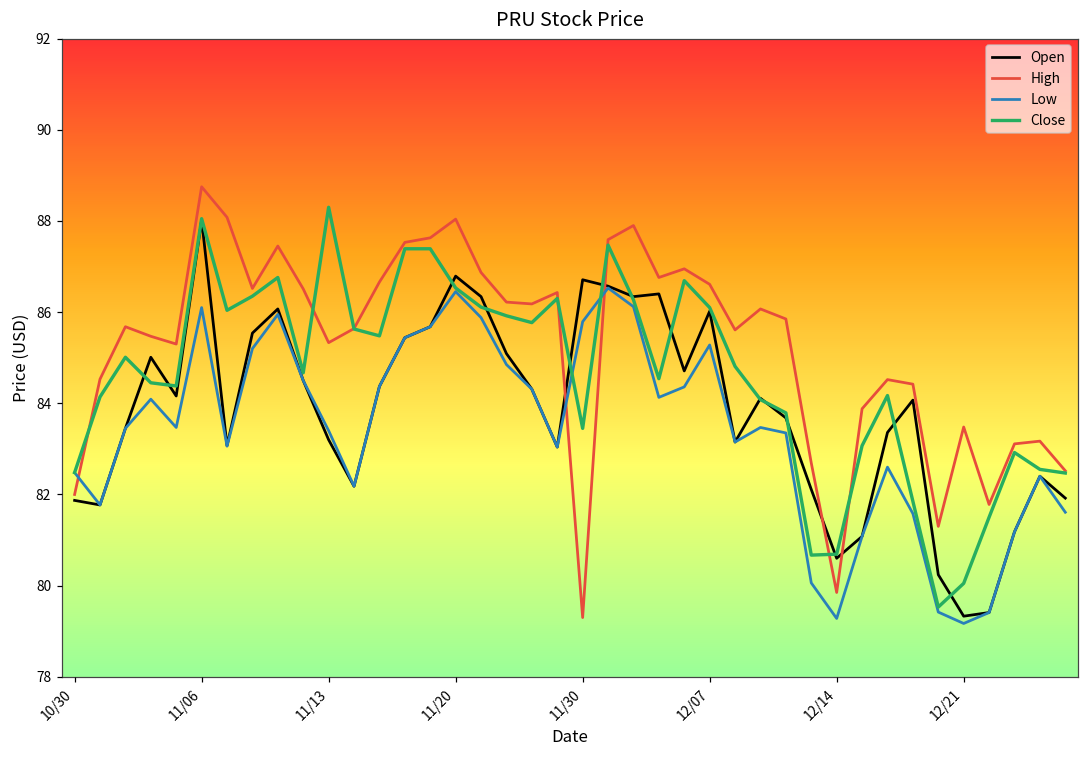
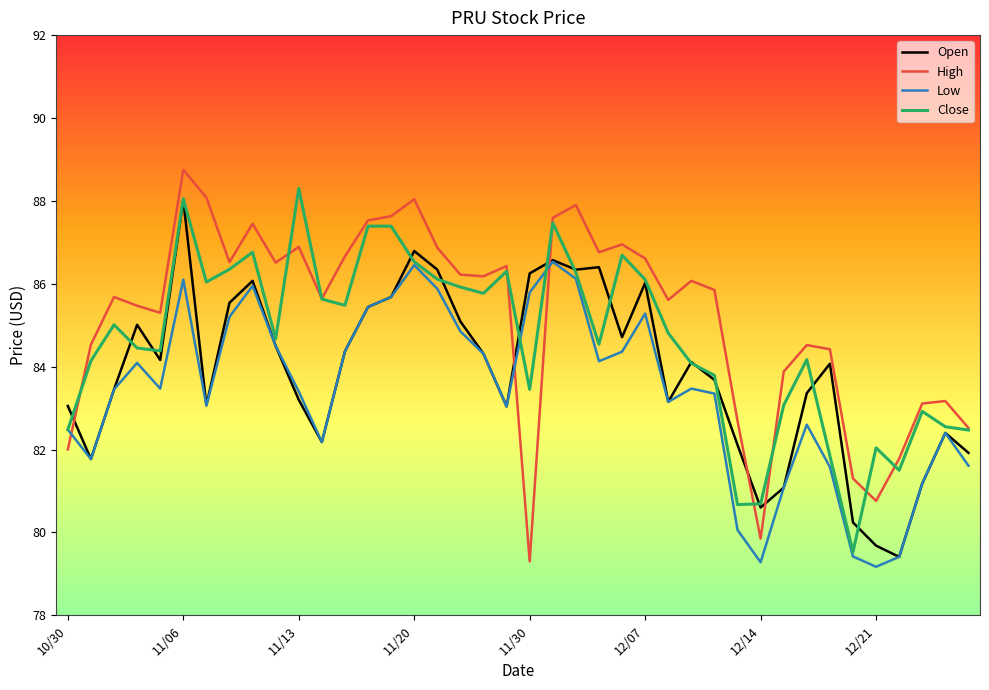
  {
    "Open": {
-     "10/30": 81.9,
+     "10/30": 83.1,
      "11/13": 83.2,
      "11/20": 86.8,
-     "11/30": 86.7,
+     "11/30": 86.3,
      "12/07": 86.0,
      "12/14": 80.6,
-     "12/21": 79.3
+     "12/21": 79.7
    },
    "High": {
      "10/30": 82.0,
      "11/06": 88.8,
-     "11/13": 85.3,
+     "11/13": 86.9,
      "11/20": 88.0,
      "11/30": 79.3,
      "12/07": 86.6,
      "12/14": 79.9,
-     "12/21": 83.5
+     "12/21": 80.8
    },
    "Low": {
      "11/06": 86.1,
      "11/13": 83.4,
      "11/20": 86.5,
      "11/30": 85.8,
      "12/07": 85.3,
      "12/14": 79.3,
      "12/21": 79.2
    },
    "Close": {
      "11/13": 88.3,
      "11/20": 86.5,
      "11/30": 83.5,
      "12/07": 86.1,
      "12/14": 80.7,
-     "12/21": 80.1
+     "12/21": 82.0
    }
  }
